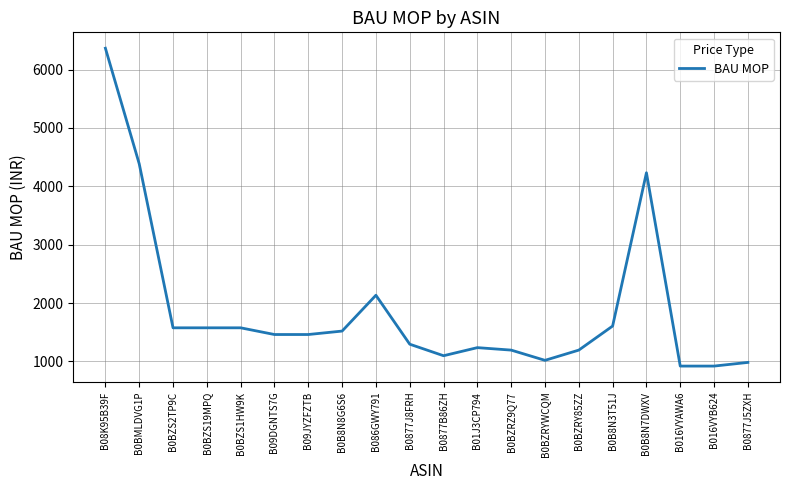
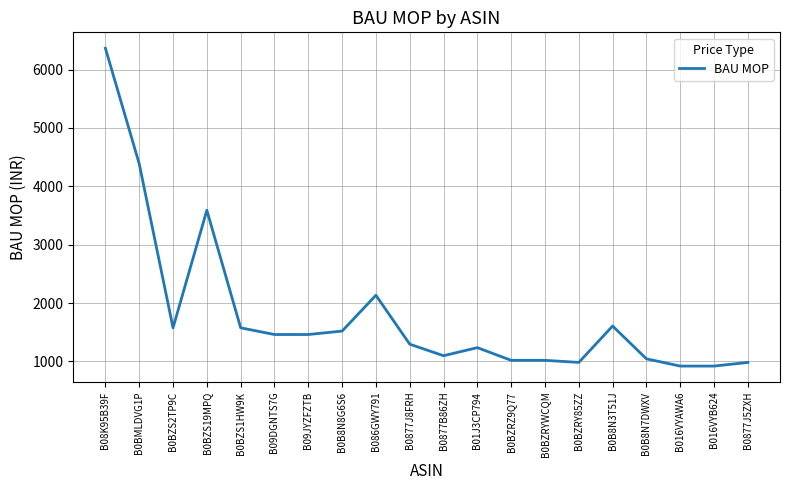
  {
    "B08K95B39F": 6400,
    "B0BMLDVG1P": 4400,
    "B0BZS2TP9C": 1600,
-   "B0BZS19MPQ": 1600,
+   "B0BZS19MPQ": 3600,
    "B0BZS1HW9K": 1600,
    "B09DGNTS7G": 1500,
    "B09JYZFZTB": 1500,
    "B0B8N8G6S6": 1500,
    "B086GWY791": 2100,
    "B0877J8FRH": 1300,
    "B0877B86ZH": 1100,
    "B01J3CP794": 1200,
-   "B0BZRZ9Q77": 1200,
+   "B0BZRZ9Q77": 1000,
    "B0BZRYWCQM": 1000,
-   "B0BZRY85ZZ": 1200,
+   "B0BZRY85ZZ": 1000,
    "B0B8N3T51J": 1600,
-   "B0B8N7DWXV": 4200,
+   "B0B8N7DWXV": 1000,
    "B016VYAWA6": 900,
    "B016VYB624": 900,
    "B0877J5ZXH": 1000
  }
